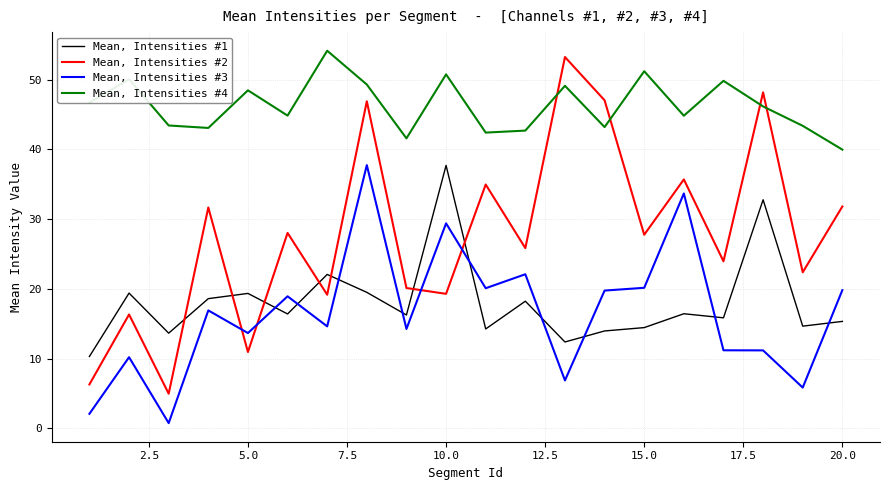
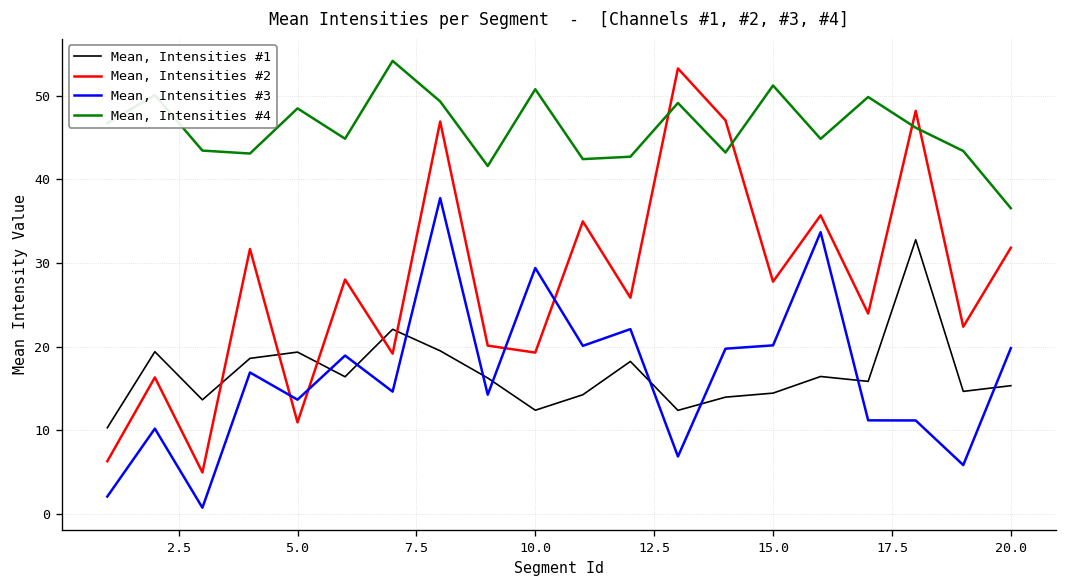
  {
    "Mean, Intensities #1": {
      "5.0": 19,
-     "10.0": 38,
+     "10.0": 12,
      "15.0": 14,
      "20.0": 15
    },
    "Mean, Intensities #2": {
      "5.0": 11,
      "10.0": 19,
      "15.0": 28,
      "20.0": 32
    },
    "Mean, Intensities #3": {
      "5.0": 14,
      "10.0": 29,
      "15.0": 20,
      "20.0": 20
    },
    "Mean, Intensities #4": {
      "5.0": 48,
      "10.0": 51,
      "15.0": 51,
-     "20.0": 40
+     "20.0": 37
    }
  }
